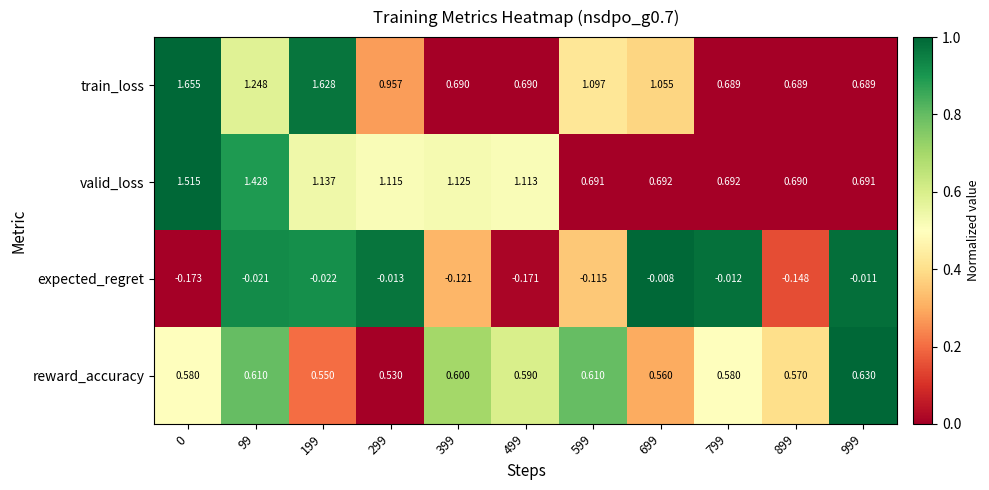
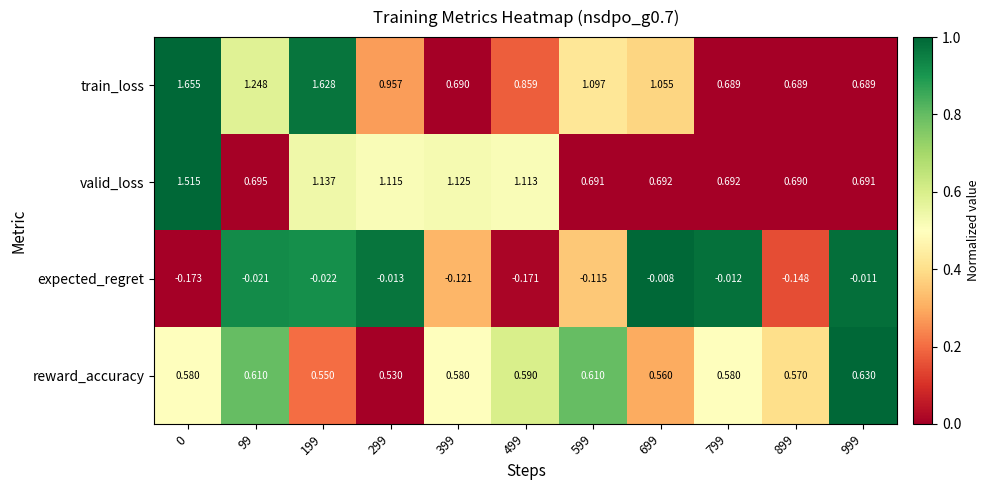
  {
    "train_loss": {
      "0": 1.655,
      "99": 1.248,
      "199": 1.628,
      "299": 0.957,
      "399": 0.690,
-     "499": 0.690,
+     "499": 0.859,
      "599": 1.097,
      "699": 1.055,
      "799": 0.689,
      "899": 0.689,
      "999": 0.689
    },
    "valid_loss": {
      "0": 1.515,
-     "99": 1.428,
+     "99": 0.695,
      "199": 1.137,
      "299": 1.115,
      "399": 1.125,
      "499": 1.113,
      "599": 0.691,
      "699": 0.692,
      "799": 0.692,
      "899": 0.690,
      "999": 0.691
    },
    "expected_regret": {
      "0": -0.173,
      "99": -0.021,
      "199": -0.022,
      "299": -0.013,
      "399": -0.121,
      "499": -0.171,
      "599": -0.115,
      "699": -0.008,
      "799": -0.012,
      "899": -0.148,
      "999": -0.011
    },
    "reward_accuracy": {
      "0": 0.580,
      "99": 0.610,
      "199": 0.550,
      "299": 0.530,
-     "399": 0.600,
+     "399": 0.580,
      "499": 0.590,
      "599": 0.610,
      "699": 0.560,
      "799": 0.580,
      "899": 0.570,
      "999": 0.630
    }
  }
